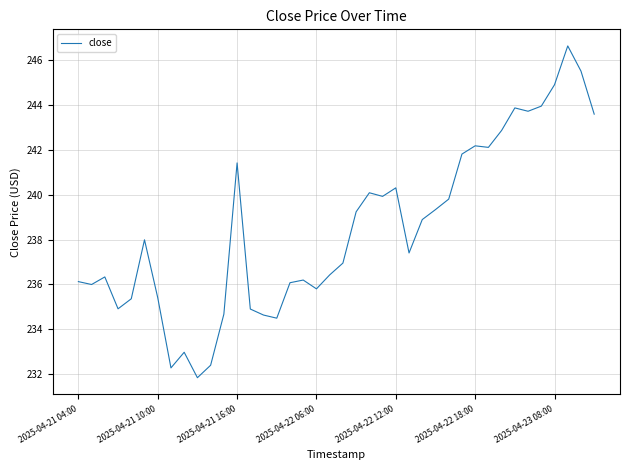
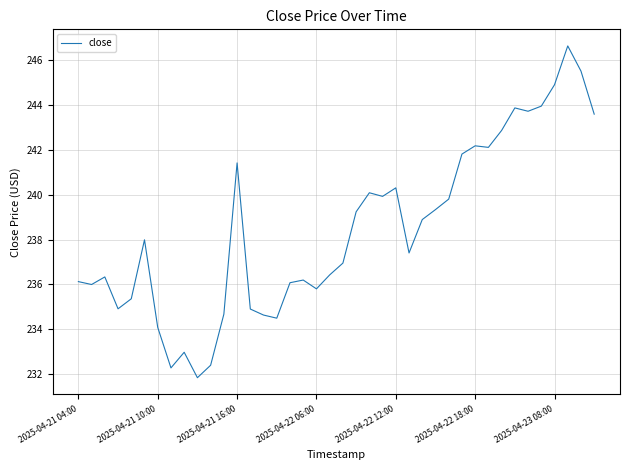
  {
    "2025-04-21 04:00": 236.1,
-   "2025-04-21 10:00": 235.4,
+   "2025-04-21 10:00": 234.1,
    "2025-04-21 16:00": 241.4,
    "2025-04-22 06:00": 235.8,
    "2025-04-22 12:00": 240.3,
    "2025-04-22 18:00": 242.2,
    "2025-04-23 08:00": 244.9
  }
